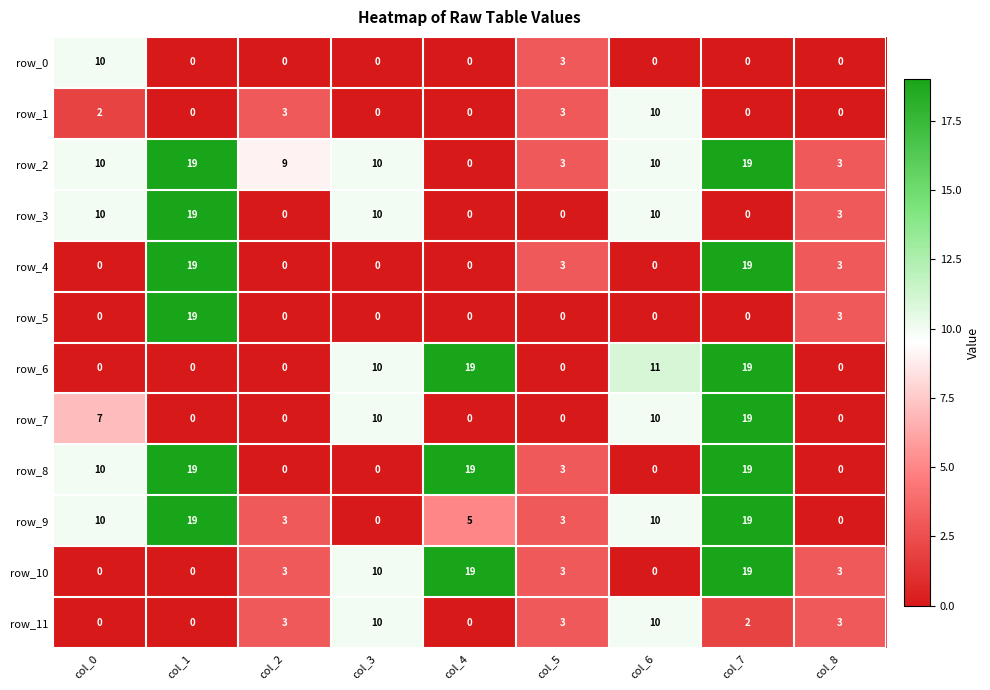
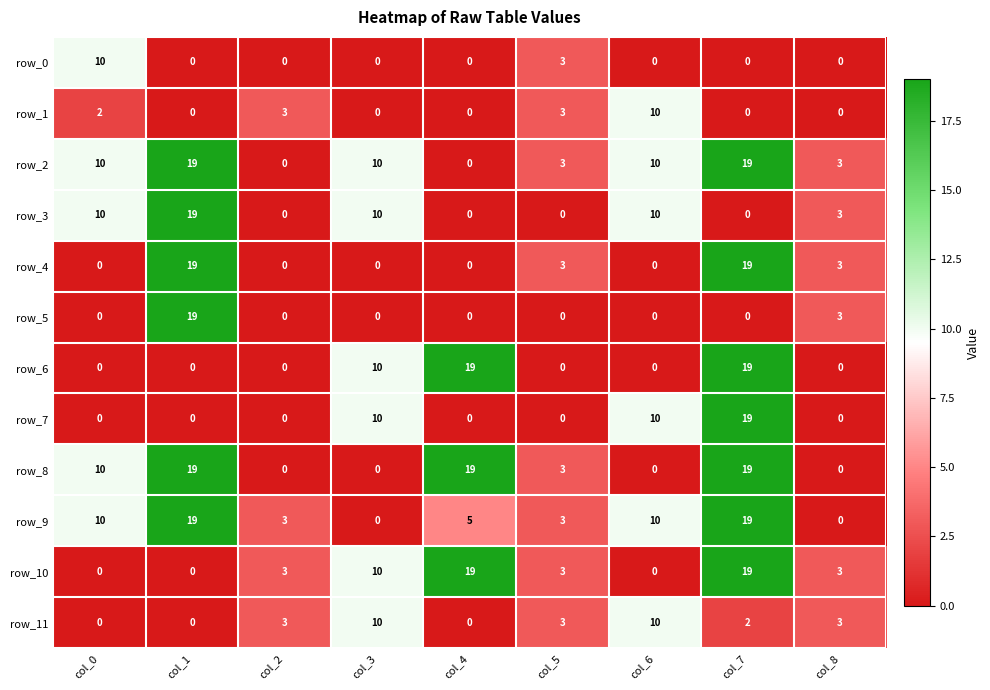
  {
    "row_0": {
      "col_0": 10,
      "col_1": 0,
      "col_2": 0,
      "col_3": 0,
      "col_4": 0,
      "col_5": 3,
      "col_6": 0,
      "col_7": 0,
      "col_8": 0
    },
    "row_1": {
      "col_0": 2,
      "col_1": 0,
      "col_2": 3,
      "col_3": 0,
      "col_4": 0,
      "col_5": 3,
      "col_6": 10,
      "col_7": 0,
      "col_8": 0
    },
    "row_2": {
      "col_0": 10,
      "col_1": 19,
-     "col_2": 9,
+     "col_2": 0,
      "col_3": 10,
      "col_4": 0,
      "col_5": 3,
      "col_6": 10,
      "col_7": 19,
      "col_8": 3
    },
    "row_3": {
      "col_0": 10,
      "col_1": 19,
      "col_2": 0,
      "col_3": 10,
      "col_4": 0,
      "col_5": 0,
      "col_6": 10,
      "col_7": 0,
      "col_8": 3
    },
    "row_4": {
      "col_0": 0,
      "col_1": 19,
      "col_2": 0,
      "col_3": 0,
      "col_4": 0,
      "col_5": 3,
      "col_6": 0,
      "col_7": 19,
      "col_8": 3
    },
    "row_5": {
      "col_0": 0,
      "col_1": 19,
      "col_2": 0,
      "col_3": 0,
      "col_4": 0,
      "col_5": 0,
      "col_6": 0,
      "col_7": 0,
      "col_8": 3
    },
    "row_6": {
      "col_0": 0,
      "col_1": 0,
      "col_2": 0,
      "col_3": 10,
      "col_4": 19,
      "col_5": 0,
-     "col_6": 11,
+     "col_6": 0,
      "col_7": 19,
      "col_8": 0
    },
    "row_7": {
-     "col_0": 7,
+     "col_0": 0,
      "col_1": 0,
      "col_2": 0,
      "col_3": 10,
      "col_4": 0,
      "col_5": 0,
      "col_6": 10,
      "col_7": 19,
      "col_8": 0
    },
    "row_8": {
      "col_0": 10,
      "col_1": 19,
      "col_2": 0,
      "col_3": 0,
      "col_4": 19,
      "col_5": 3,
      "col_6": 0,
      "col_7": 19,
      "col_8": 0
    },
    "row_9": {
      "col_0": 10,
      "col_1": 19,
      "col_2": 3,
      "col_3": 0,
      "col_4": 5,
      "col_5": 3,
      "col_6": 10,
      "col_7": 19,
      "col_8": 0
    },
    "row_10": {
      "col_0": 0,
      "col_1": 0,
      "col_2": 3,
      "col_3": 10,
      "col_4": 19,
      "col_5": 3,
      "col_6": 0,
      "col_7": 19,
      "col_8": 3
    },
    "row_11": {
      "col_0": 0,
      "col_1": 0,
      "col_2": 3,
      "col_3": 10,
      "col_4": 0,
      "col_5": 3,
      "col_6": 10,
      "col_7": 2,
      "col_8": 3
    }
  }
